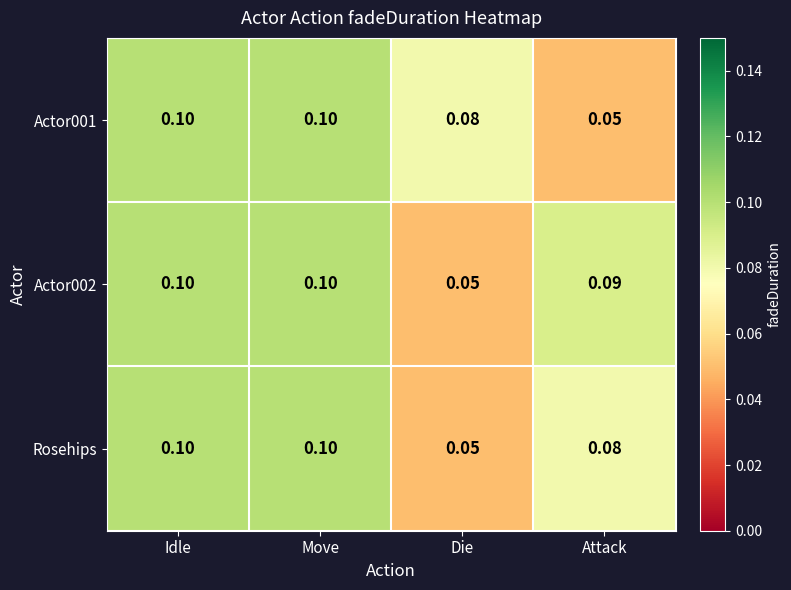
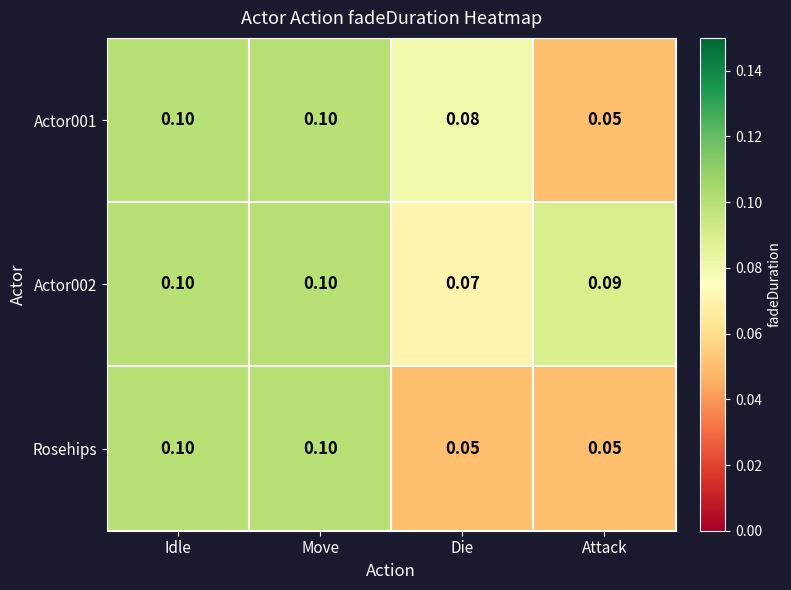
  {
    "Actor001": {
      "Idle": 0.10,
      "Move": 0.10,
      "Die": 0.08,
      "Attack": 0.05
    },
    "Actor002": {
      "Idle": 0.10,
      "Move": 0.10,
-     "Die": 0.05,
+     "Die": 0.07,
      "Attack": 0.09
    },
    "Rosehips": {
      "Idle": 0.10,
      "Move": 0.10,
      "Die": 0.05,
-     "Attack": 0.08
+     "Attack": 0.05
    }
  }
